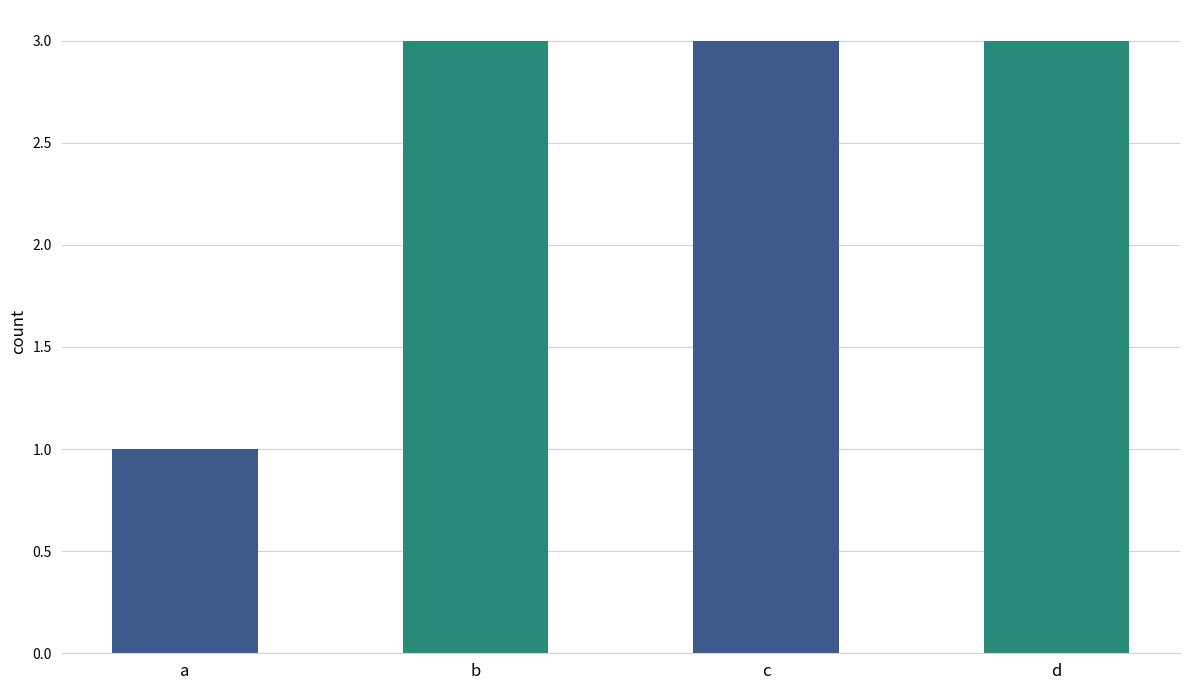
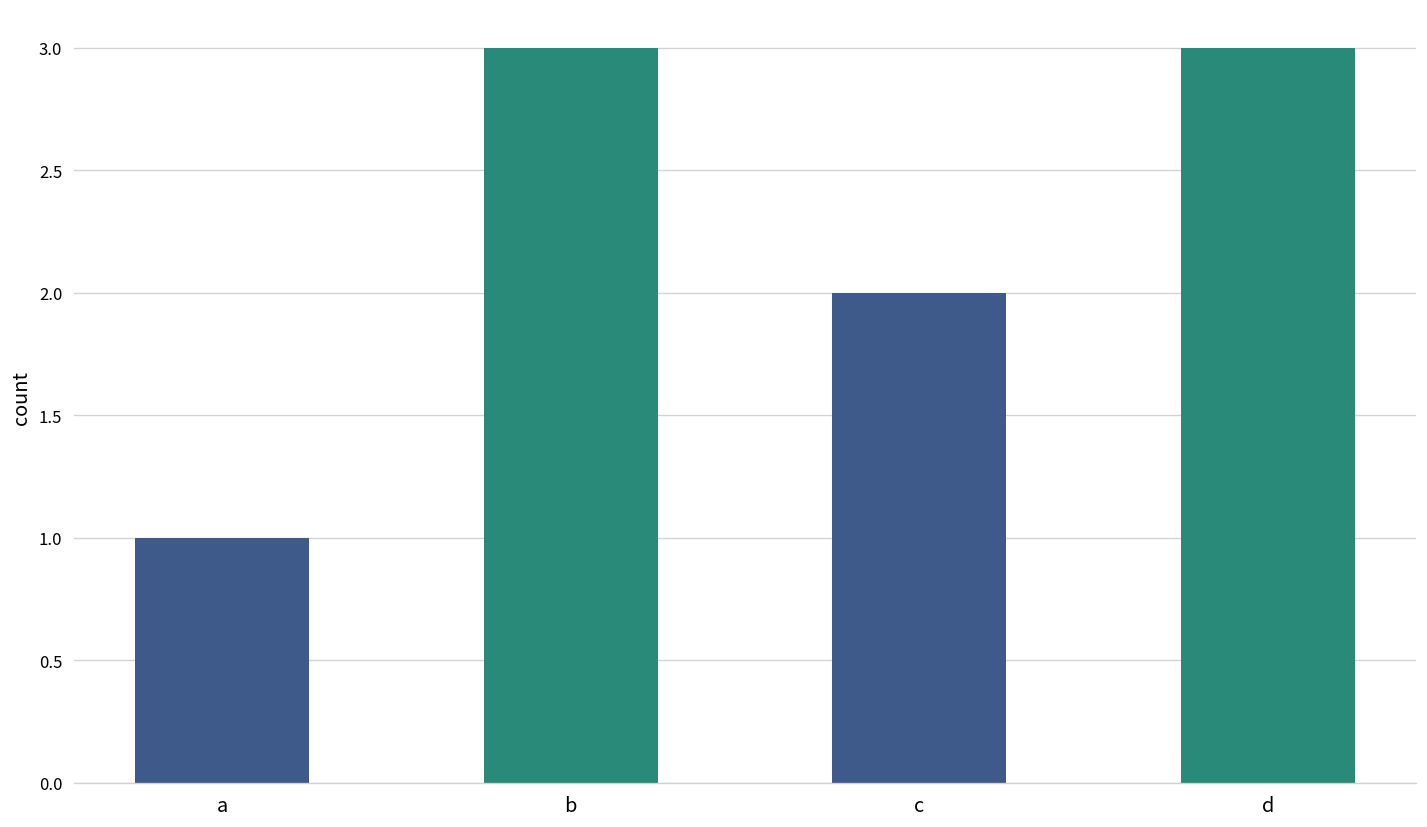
  {
    "a": 1,
    "b": 3,
-   "c": 3,
+   "c": 2,
    "d": 3
  }
